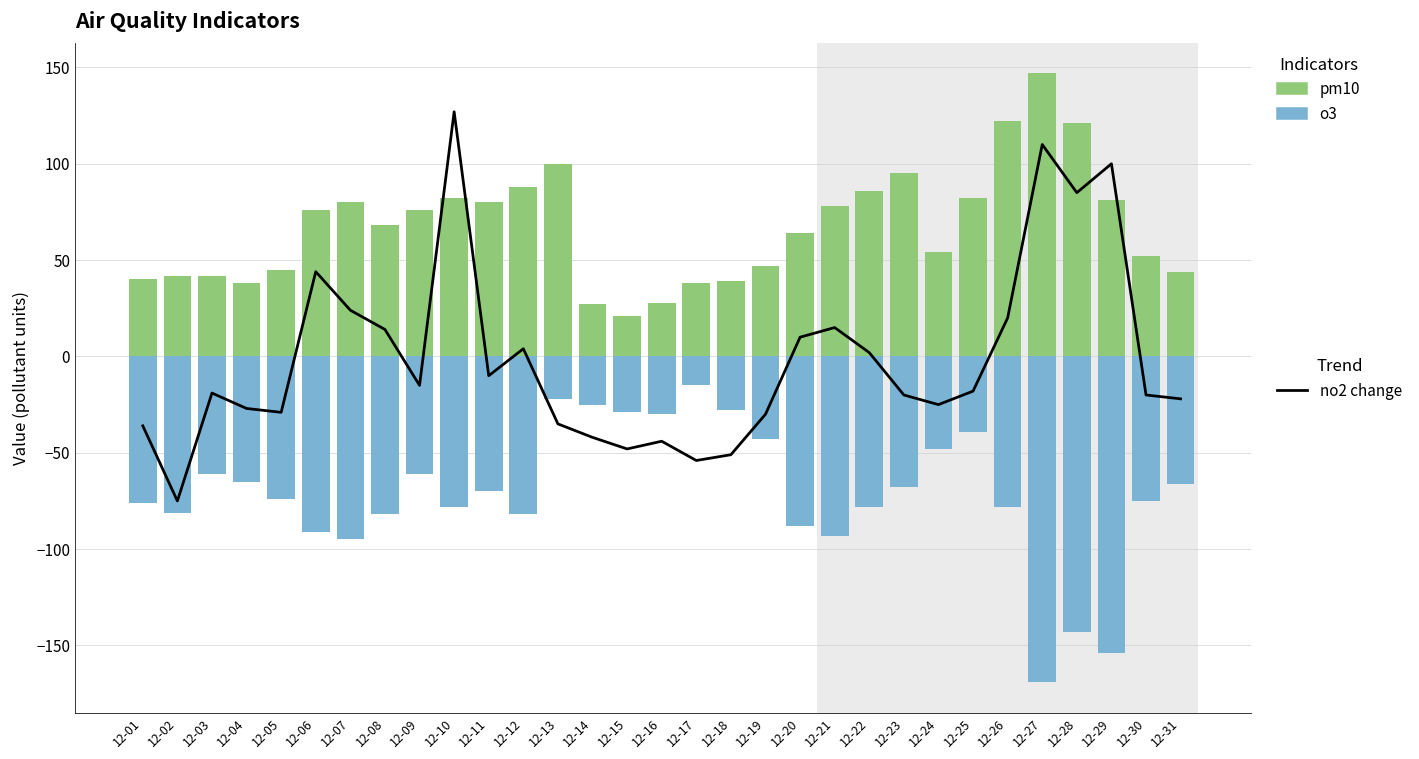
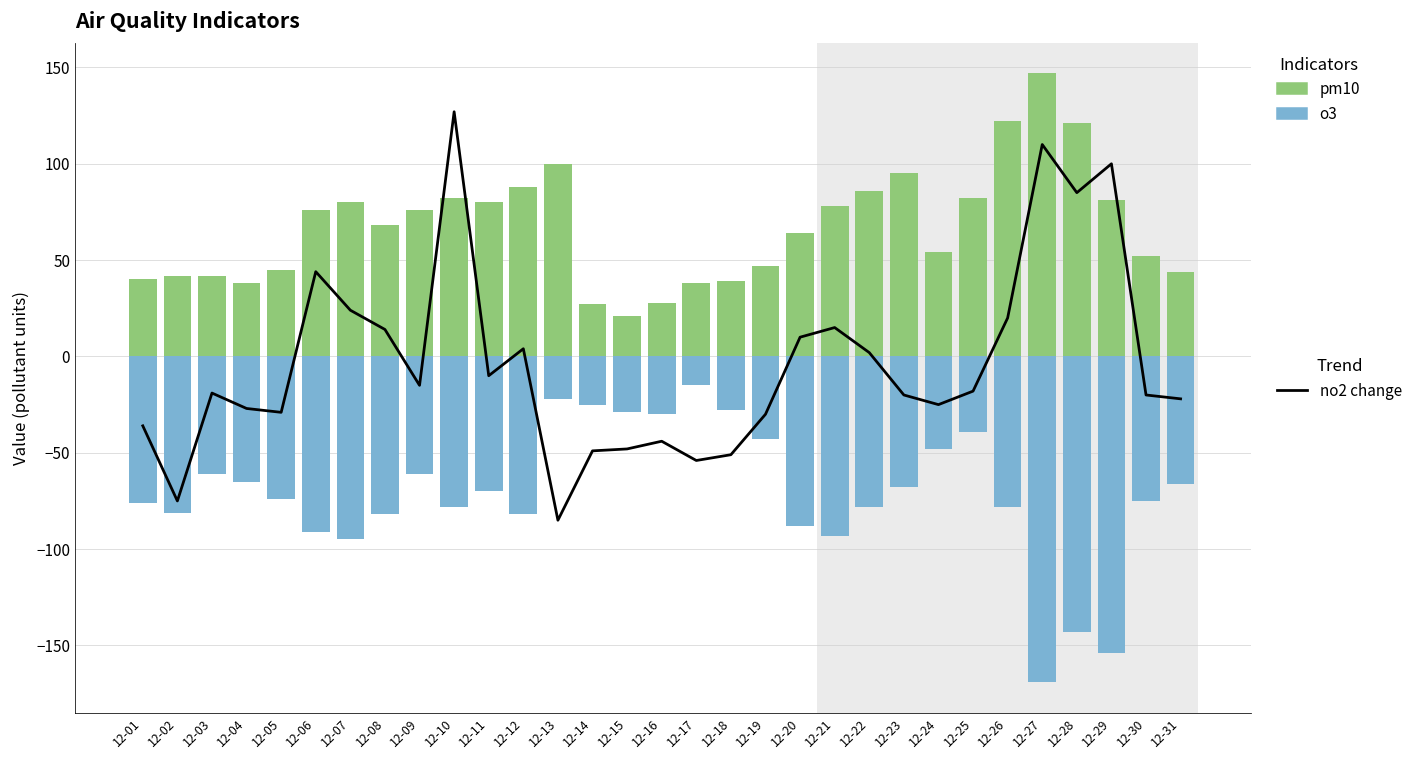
  {
    "no2 change": {
      "12-01": -36,
      "12-02": -75,
      "12-03": -19,
      "12-04": -27,
      "12-05": -29,
      "12-06": 44,
      "12-07": 24,
      "12-08": 14,
      "12-09": -15,
      "12-10": 127,
      "12-11": -10,
      "12-12": 4,
-     "12-13": -35,
-     "12-14": -42,
+     "12-13": -85,
+     "12-14": -49,
      "12-15": -48,
      "12-16": -44,
      "12-17": -54,
      "12-18": -51,
      "12-19": -30,
      "12-20": 10,
      "12-21": 15,
      "12-22": 2,
      "12-23": -20,
      "12-24": -25,
      "12-25": -18,
      "12-26": 20,
      "12-27": 110,
      "12-28": 85,
      "12-29": 100,
      "12-30": -20,
      "12-31": -22
    }
  }
